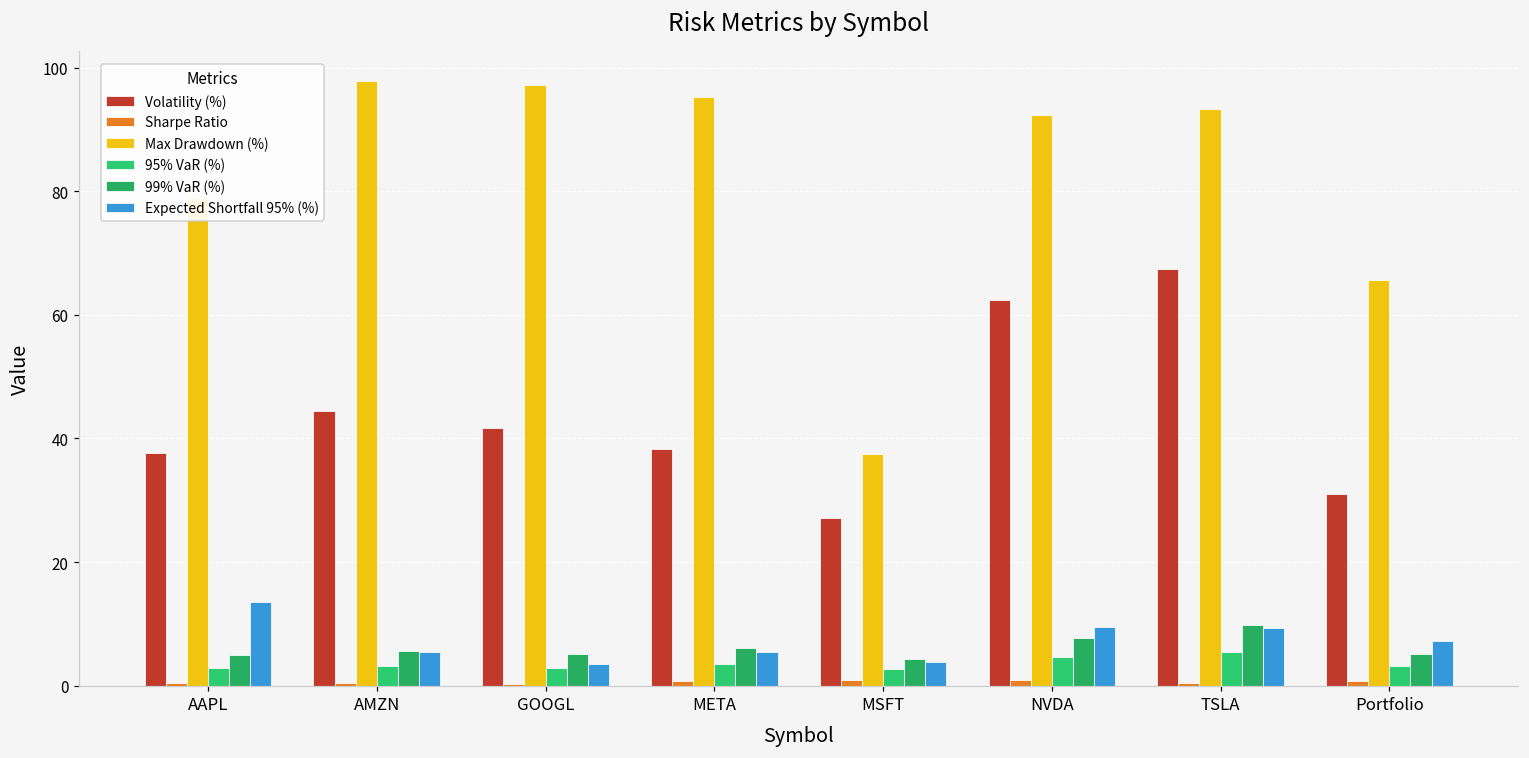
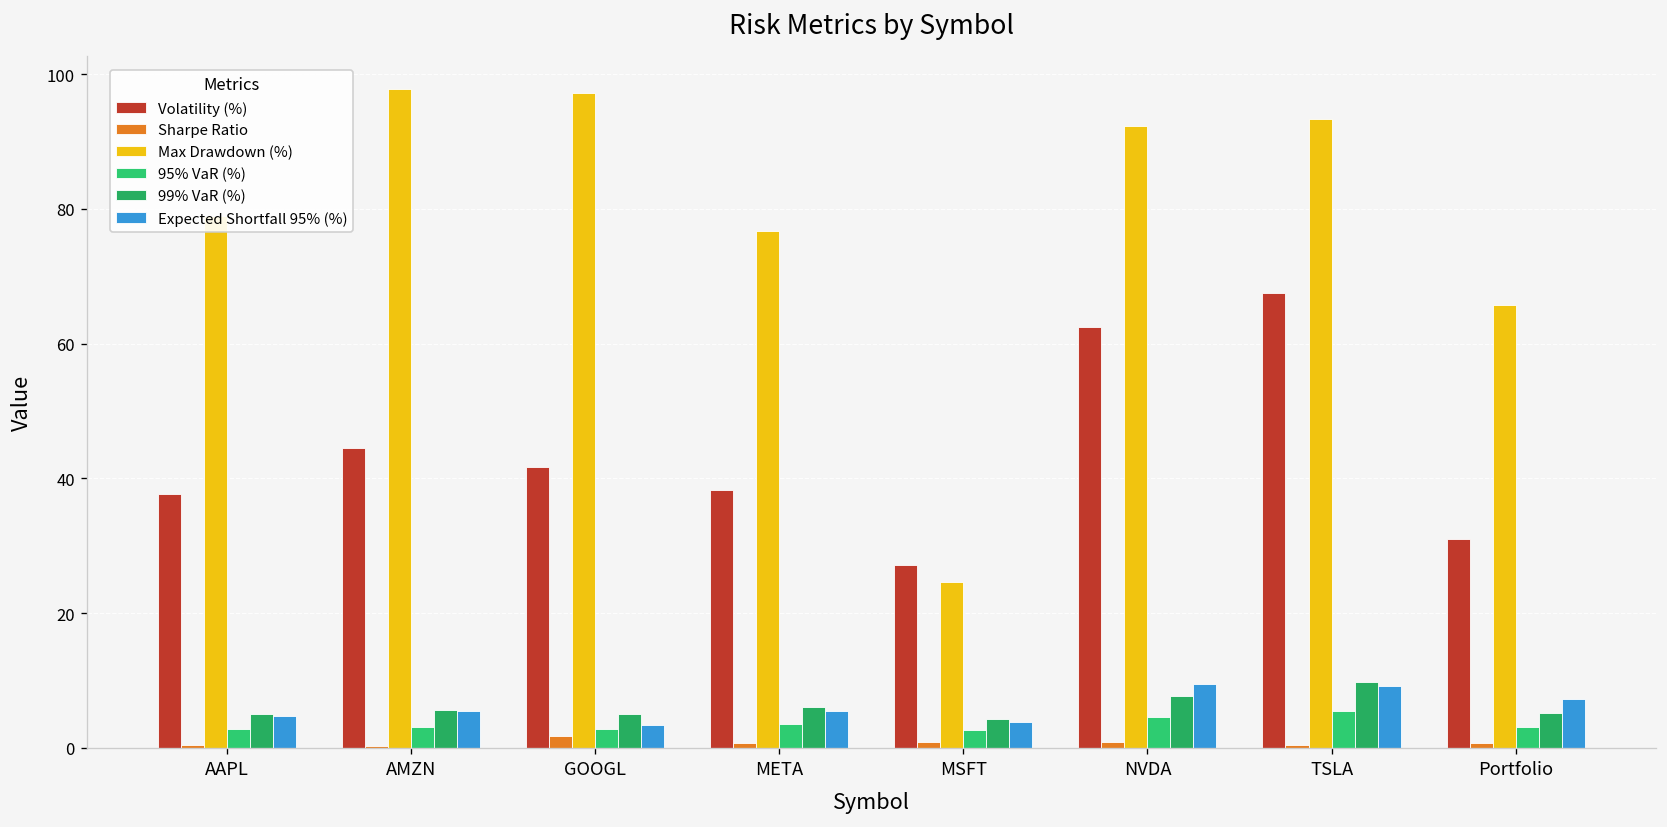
  {
    "Volatility (%)": {
      "AAPL": 38,
      "AMZN": 45,
      "GOOGL": 42,
      "META": 38,
      "MSFT": 27,
      "NVDA": 62,
      "TSLA": 67,
      "Portfolio": 31
    },
    "Sharpe Ratio": {
-     "GOOGL": 0,
+     "GOOGL": 2,
      "META": 1,
      "MSFT": 1,
      "NVDA": 1,
      "Portfolio": 1
    },
    "Max Drawdown (%)": {
      "AMZN": 98,
      "GOOGL": 97,
-     "META": 95,
-     "MSFT": 38,
+     "META": 77,
+     "MSFT": 25,
      "NVDA": 92,
      "TSLA": 93,
      "Portfolio": 66
    },
    "Expected Shortfall 95% (%)": {
-     "AAPL": 14,
+     "AAPL": 5,
      "AMZN": 5,
      "GOOGL": 3,
      "META": 5,
      "MSFT": 4,
      "NVDA": 9,
      "TSLA": 9,
      "Portfolio": 7
    }
  }
